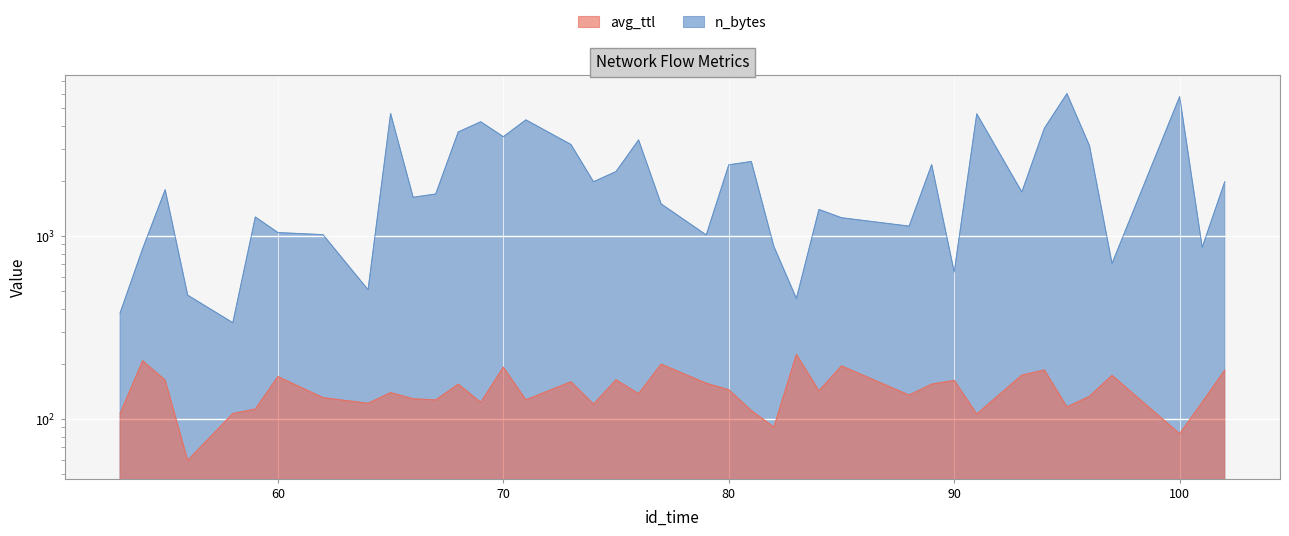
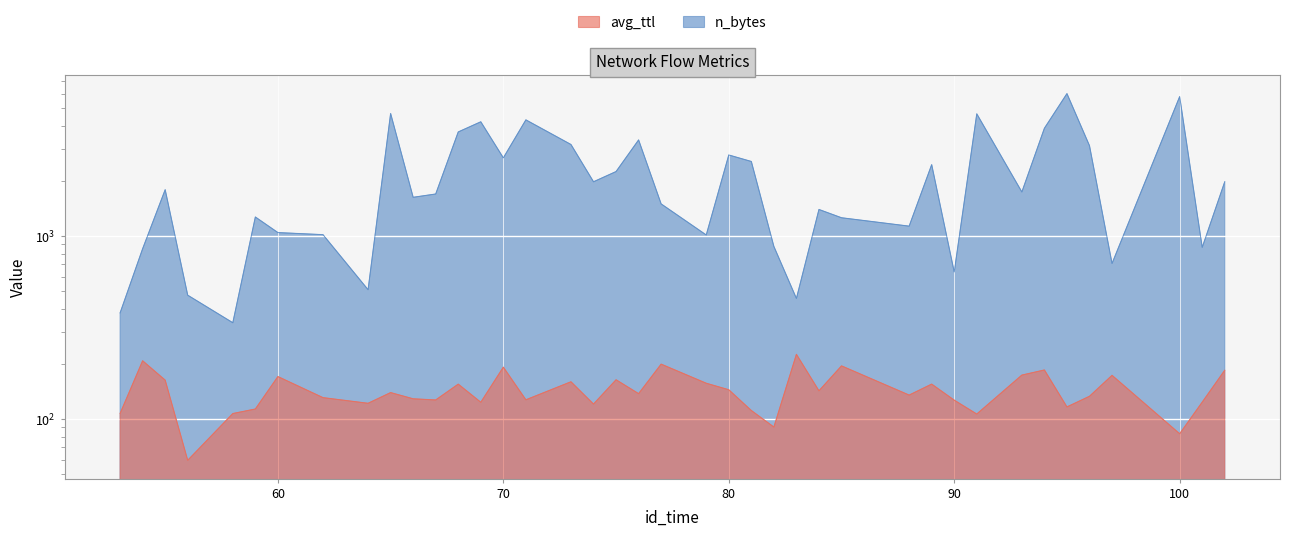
  {
    "avg_ttl": {
      "60": 170,
      "70": 190,
      "80": 140,
-     "90": 160,
+     "90": 130,
      "100": 80
    },
    "n_bytes": {
      "60": 1000,
-     "70": 3500,
-     "80": 2400,
+     "70": 2700,
+     "80": 2800,
      "90": 640,
      "100": 5800
    }
  }
